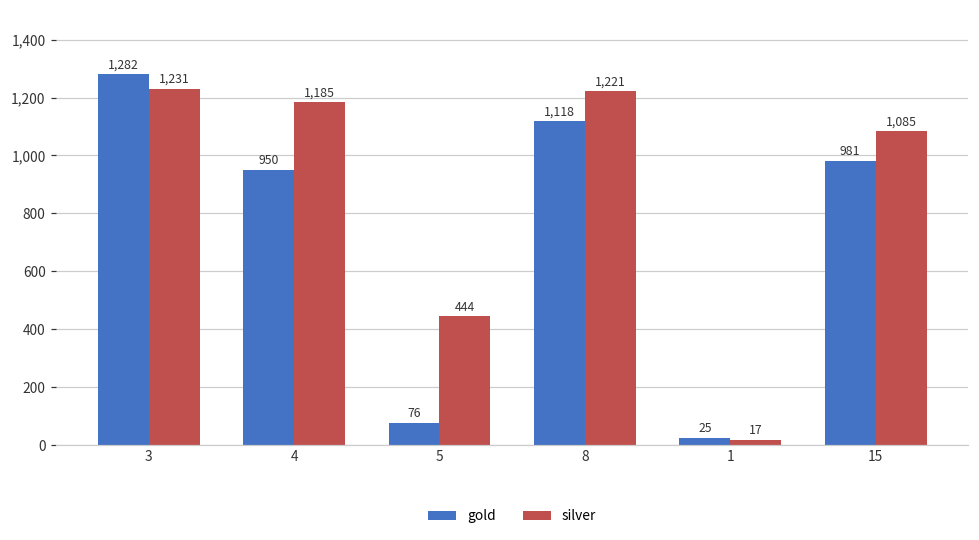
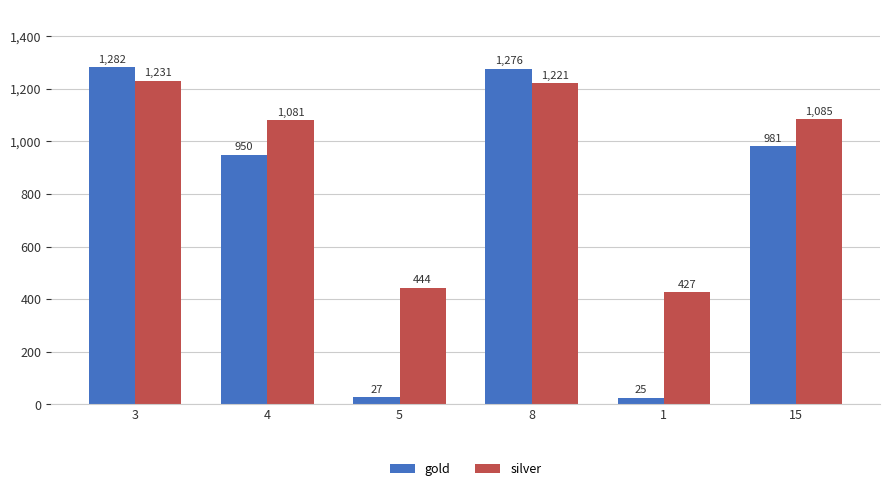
  {
    "gold": {
      "3": "1,282",
      "4": "950",
-     "5": "76",
-     "8": "1,118",
+     "5": "27",
+     "8": "1,276",
      "1": "25",
      "15": "981"
    },
    "silver": {
      "3": "1,231",
-     "4": "1,185",
+     "4": "1,081",
      "5": "444",
      "8": "1,221",
-     "1": "17",
+     "1": "427",
      "15": "1,085"
    }
  }
